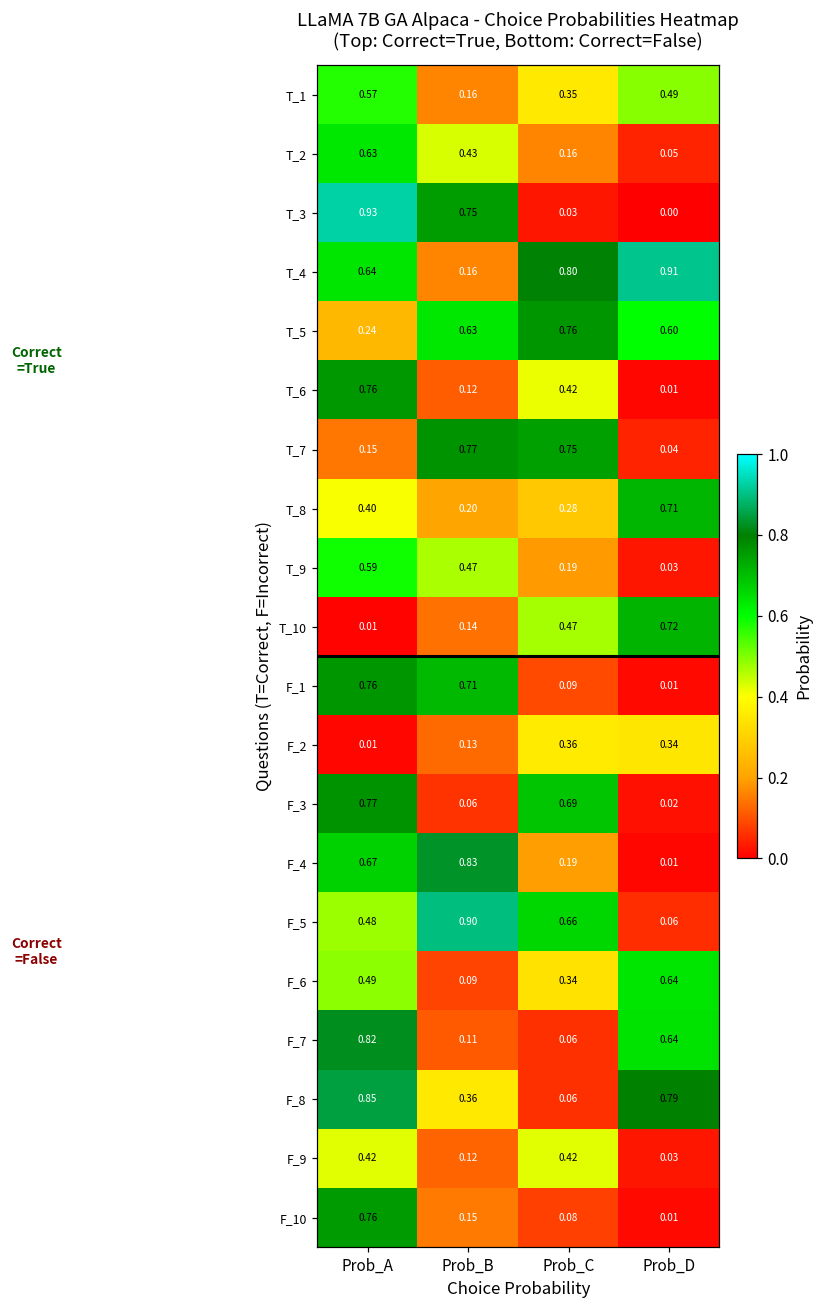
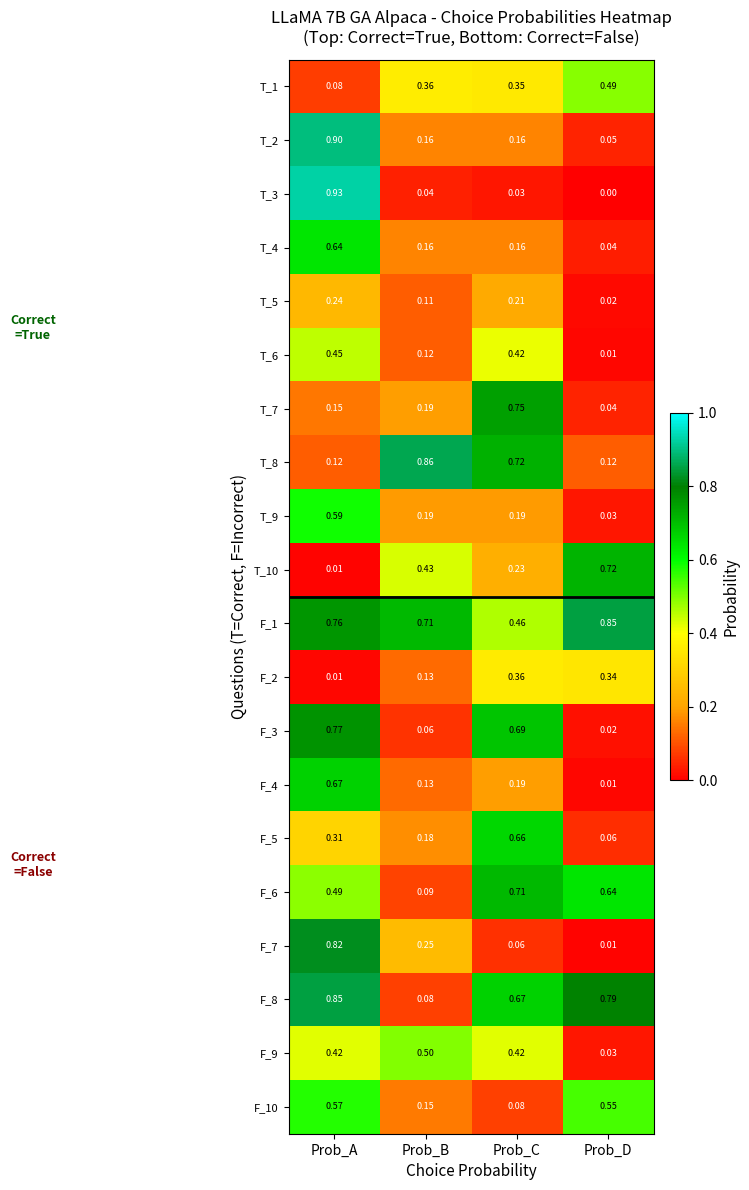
  {
    "T_1": {
-     "Prob_A": 0.57,
-     "Prob_B": 0.16,
+     "Prob_A": 0.08,
+     "Prob_B": 0.36,
      "Prob_C": 0.35,
      "Prob_D": 0.49
    },
    "T_2": {
-     "Prob_A": 0.63,
-     "Prob_B": 0.43,
+     "Prob_A": 0.90,
+     "Prob_B": 0.16,
      "Prob_C": 0.16,
      "Prob_D": 0.05
    },
    "T_3": {
      "Prob_A": 0.93,
-     "Prob_B": 0.75,
+     "Prob_B": 0.04,
      "Prob_C": 0.03,
      "Prob_D": 0.00
    },
    "T_4": {
      "Prob_A": 0.64,
      "Prob_B": 0.16,
-     "Prob_C": 0.80,
-     "Prob_D": 0.91
+     "Prob_C": 0.16,
+     "Prob_D": 0.04
    },
    "T_5": {
      "Prob_A": 0.24,
-     "Prob_B": 0.63,
-     "Prob_C": 0.76,
-     "Prob_D": 0.60
+     "Prob_B": 0.11,
+     "Prob_C": 0.21,
+     "Prob_D": 0.02
    },
    "T_6": {
-     "Prob_A": 0.76,
+     "Prob_A": 0.45,
      "Prob_B": 0.12,
      "Prob_C": 0.42,
      "Prob_D": 0.01
    },
    "T_7": {
      "Prob_A": 0.15,
-     "Prob_B": 0.77,
+     "Prob_B": 0.19,
      "Prob_C": 0.75,
      "Prob_D": 0.04
    },
    "T_8": {
-     "Prob_A": 0.40,
-     "Prob_B": 0.20,
-     "Prob_C": 0.28,
-     "Prob_D": 0.71
+     "Prob_A": 0.12,
+     "Prob_B": 0.86,
+     "Prob_C": 0.72,
+     "Prob_D": 0.12
    },
    "T_9": {
      "Prob_A": 0.59,
-     "Prob_B": 0.47,
+     "Prob_B": 0.19,
      "Prob_C": 0.19,
      "Prob_D": 0.03
    },
    "T_10": {
      "Prob_A": 0.01,
-     "Prob_B": 0.14,
-     "Prob_C": 0.47,
+     "Prob_B": 0.43,
+     "Prob_C": 0.23,
      "Prob_D": 0.72
    },
    "F_1": {
      "Prob_A": 0.76,
      "Prob_B": 0.71,
-     "Prob_C": 0.09,
-     "Prob_D": 0.01
+     "Prob_C": 0.46,
+     "Prob_D": 0.85
    },
    "F_2": {
      "Prob_A": 0.01,
      "Prob_B": 0.13,
      "Prob_C": 0.36,
      "Prob_D": 0.34
    },
    "F_3": {
      "Prob_A": 0.77,
      "Prob_B": 0.06,
      "Prob_C": 0.69,
      "Prob_D": 0.02
    },
    "F_4": {
      "Prob_A": 0.67,
-     "Prob_B": 0.83,
+     "Prob_B": 0.13,
      "Prob_C": 0.19,
      "Prob_D": 0.01
    },
    "F_5": {
-     "Prob_A": 0.48,
-     "Prob_B": 0.90,
+     "Prob_A": 0.31,
+     "Prob_B": 0.18,
      "Prob_C": 0.66,
      "Prob_D": 0.06
    },
    "F_6": {
      "Prob_A": 0.49,
      "Prob_B": 0.09,
-     "Prob_C": 0.34,
+     "Prob_C": 0.71,
      "Prob_D": 0.64
    },
    "F_7": {
      "Prob_A": 0.82,
-     "Prob_B": 0.11,
+     "Prob_B": 0.25,
      "Prob_C": 0.06,
-     "Prob_D": 0.64
+     "Prob_D": 0.01
    },
    "F_8": {
      "Prob_A": 0.85,
-     "Prob_B": 0.36,
-     "Prob_C": 0.06,
+     "Prob_B": 0.08,
+     "Prob_C": 0.67,
      "Prob_D": 0.79
    },
    "F_9": {
      "Prob_A": 0.42,
-     "Prob_B": 0.12,
+     "Prob_B": 0.50,
      "Prob_C": 0.42,
      "Prob_D": 0.03
    },
    "F_10": {
-     "Prob_A": 0.76,
+     "Prob_A": 0.57,
      "Prob_B": 0.15,
      "Prob_C": 0.08,
-     "Prob_D": 0.01
+     "Prob_D": 0.55
    }
  }
